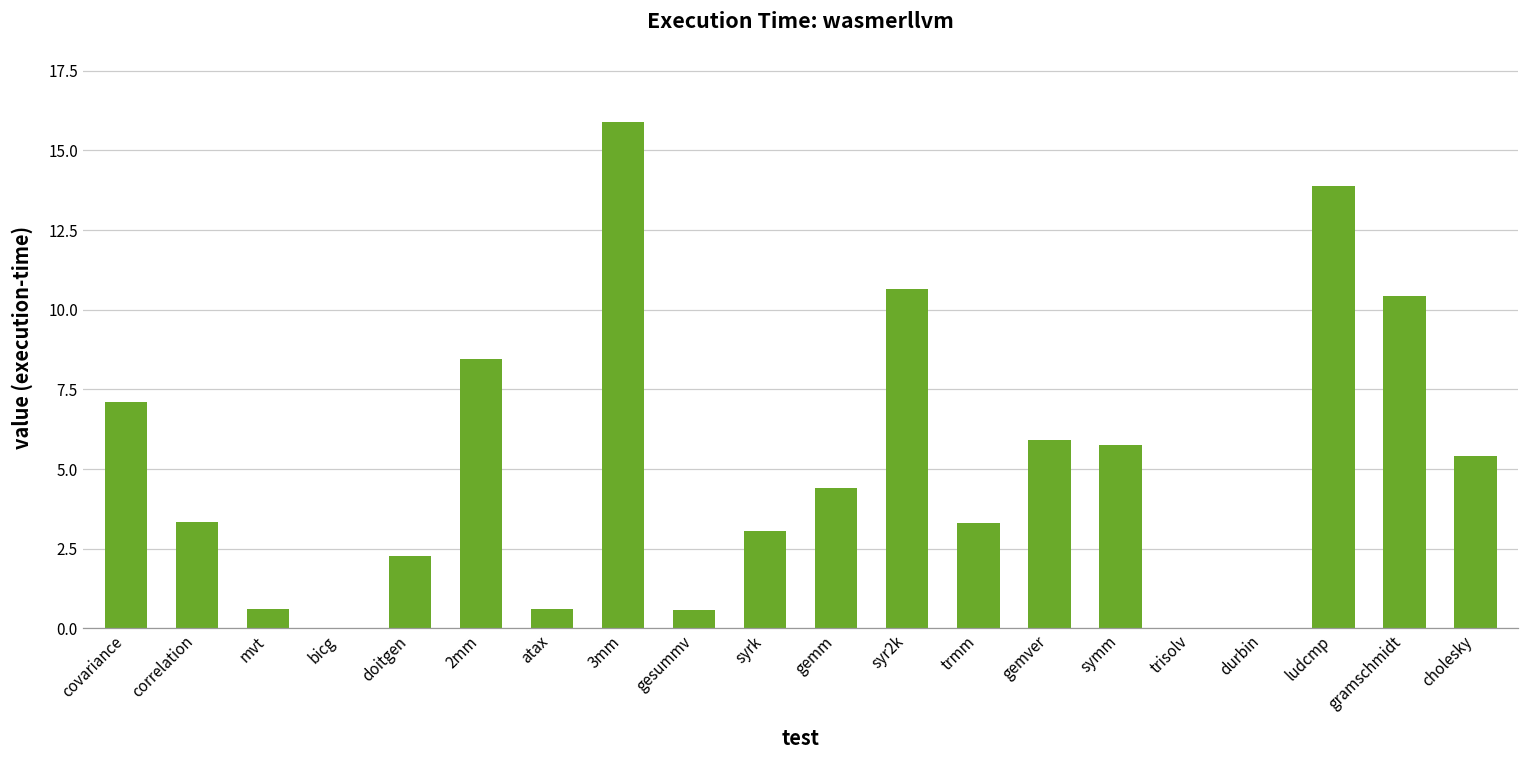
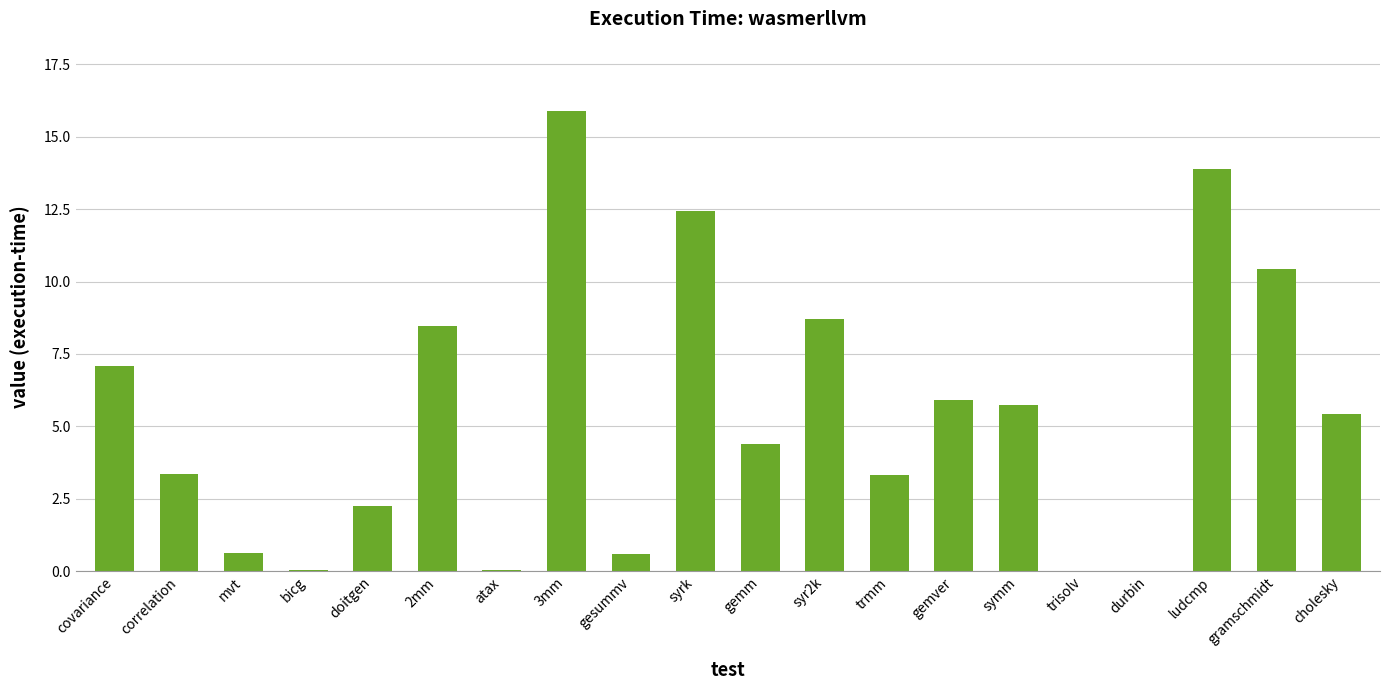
  {
    "covariance": 7.1,
    "correlation": 3.3,
    "mvt": 0.6,
    "doitgen": 2.3,
    "2mm": 8.5,
-   "atax": 0.6,
+   "atax": 0.0,
    "3mm": 15.9,
    "gesummv": 0.6,
-   "syrk": 3.1,
+   "syrk": 12.4,
    "gemm": 4.4,
-   "syr2k": 10.7,
+   "syr2k": 8.7,
    "trmm": 3.3,
    "gemver": 5.9,
    "symm": 5.8,
    "ludcmp": 13.9,
    "gramschmidt": 10.4,
    "cholesky": 5.4
  }
